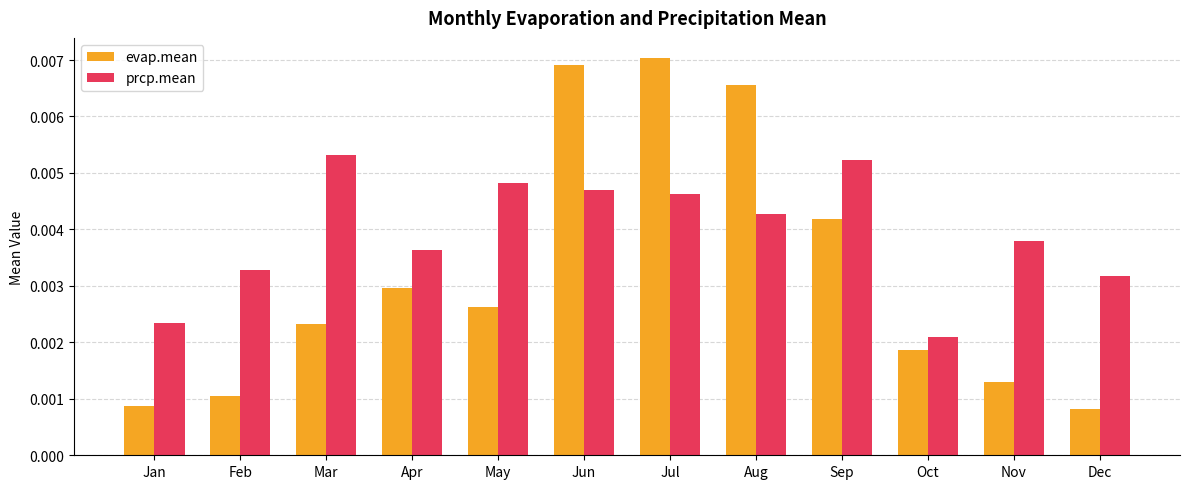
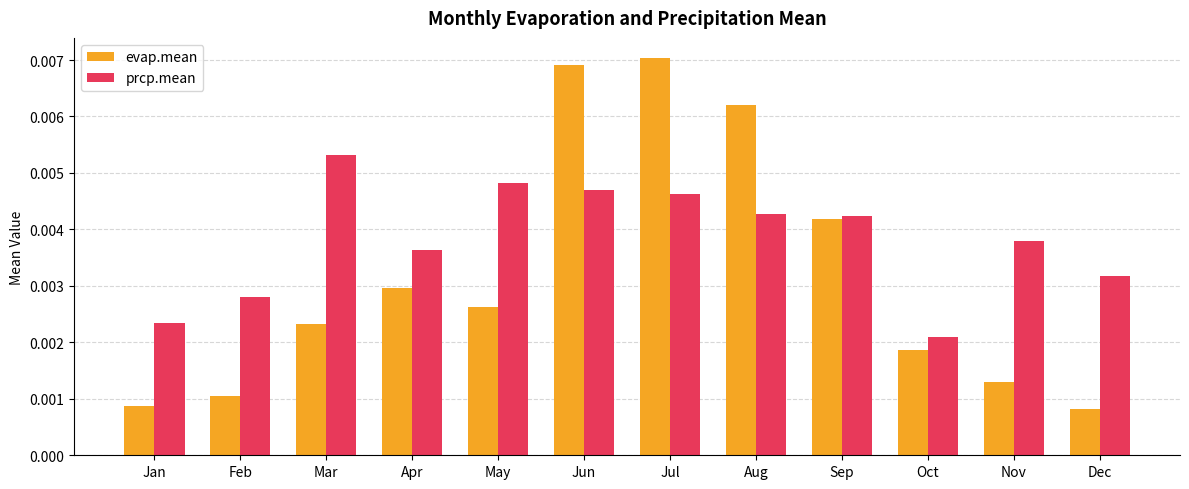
  {
    "evap.mean": {
      "Jan": 0.0009,
      "Feb": 0.0011,
      "Mar": 0.0023,
      "Apr": 0.0030,
      "May": 0.0026,
      "Jun": 0.0069,
      "Jul": 0.0070,
-     "Aug": 0.0066,
+     "Aug": 0.0062,
      "Sep": 0.0042,
      "Oct": 0.0019,
      "Nov": 0.0013,
      "Dec": 0.0008
    },
    "prcp.mean": {
      "Jan": 0.0023,
-     "Feb": 0.0033,
+     "Feb": 0.0028,
      "Mar": 0.0053,
      "Apr": 0.0036,
      "May": 0.0048,
      "Jun": 0.0047,
      "Jul": 0.0046,
      "Aug": 0.0043,
-     "Sep": 0.0052,
+     "Sep": 0.0042,
      "Oct": 0.0021,
      "Nov": 0.0038,
      "Dec": 0.0032
    }
  }
